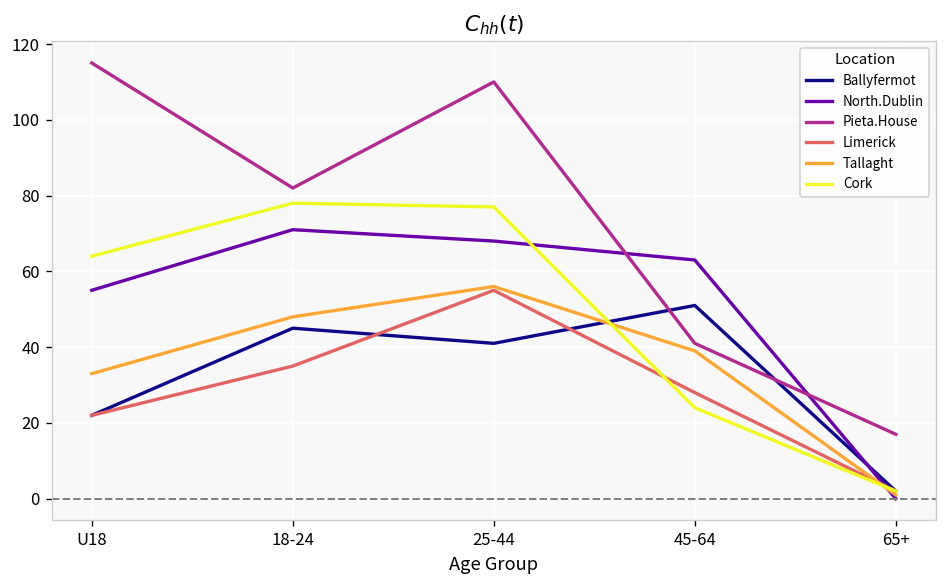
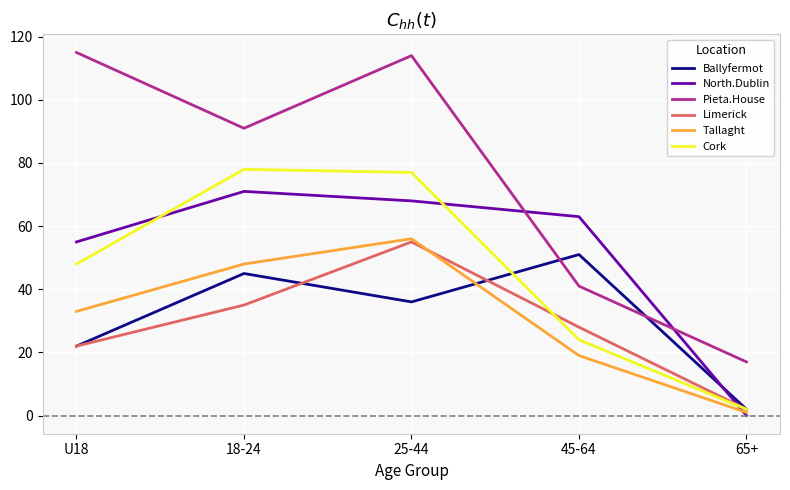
  {
    "Ballyfermot": {
      "18-24": 45,
-     "25-44": 41,
+     "25-44": 36,
      "45-64": 51
    },
    "North.Dublin": {
      "U18": 55,
      "18-24": 71,
      "25-44": 68,
      "45-64": 63,
      "65+": 0
    },
    "Pieta.House": {
      "U18": 115,
-     "18-24": 82,
-     "25-44": 110,
+     "18-24": 91,
+     "25-44": 114,
      "45-64": 41,
      "65+": 17
    },
    "Limerick": {
      "18-24": 35,
      "25-44": 55,
      "45-64": 28
    },
    "Tallaght": {
      "U18": 33,
      "18-24": 48,
      "25-44": 56,
-     "45-64": 39,
+     "45-64": 19,
      "65+": 1
    },
    "Cork": {
-     "U18": 64,
+     "U18": 48,
      "18-24": 78,
      "25-44": 77,
      "45-64": 24
    }
  }
